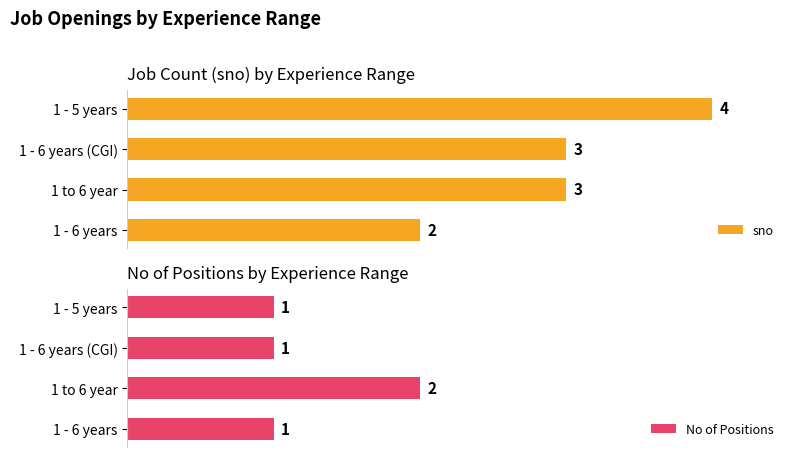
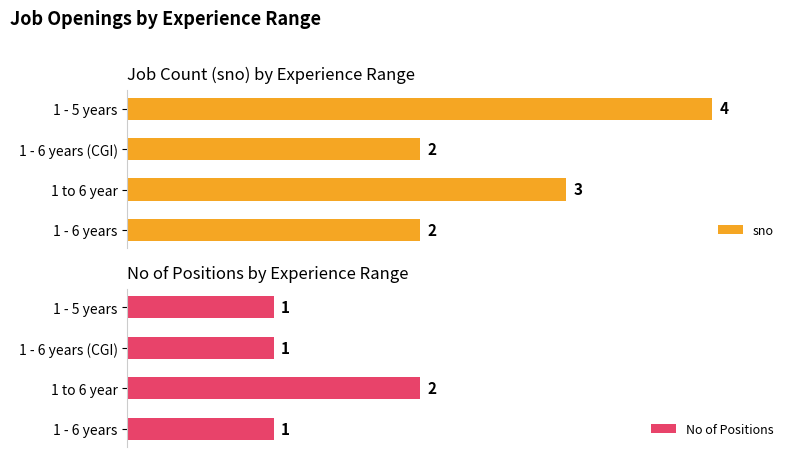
  {
    "Job Count (sno) by Experience Range": {
      "1 - 5 years": 4,
-     "1 - 6 years (CGI)": 3,
+     "1 - 6 years (CGI)": 2,
      "1 to 6 year": 3,
      "1 - 6 years": 2
    },
    "No of Positions by Experience Range": {
      "1 - 5 years": 1,
      "1 - 6 years (CGI)": 1,
      "1 to 6 year": 2,
      "1 - 6 years": 1
    }
  }
